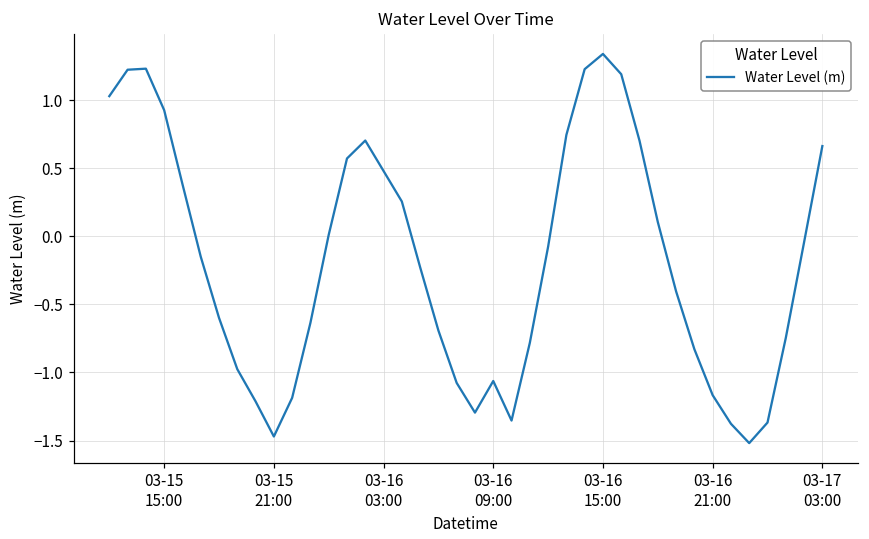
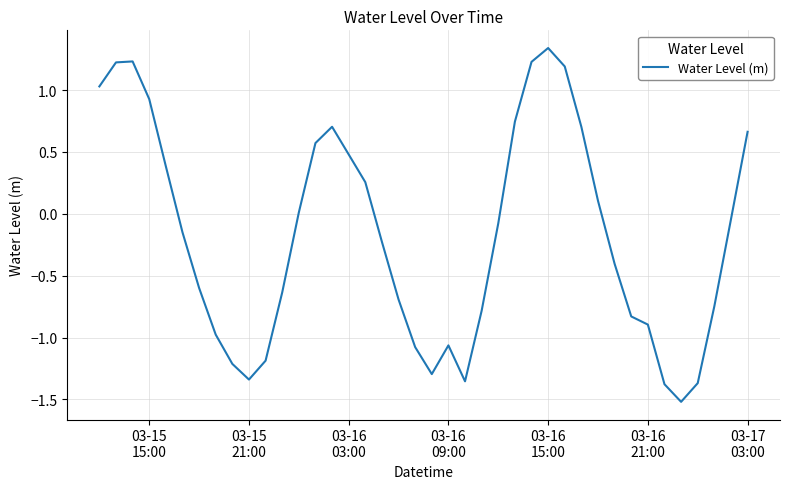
  {
    "03-15 15:00": 0.93,
-   "03-15 21:00": -1.47,
+   "03-15 21:00": -1.34,
    "03-16 03:00": 0.48,
    "03-16 09:00": -1.06,
    "03-16 15:00": 1.34,
-   "03-16 21:00": -1.17,
+   "03-16 21:00": -0.89,
    "03-17 03:00": 0.66
  }
